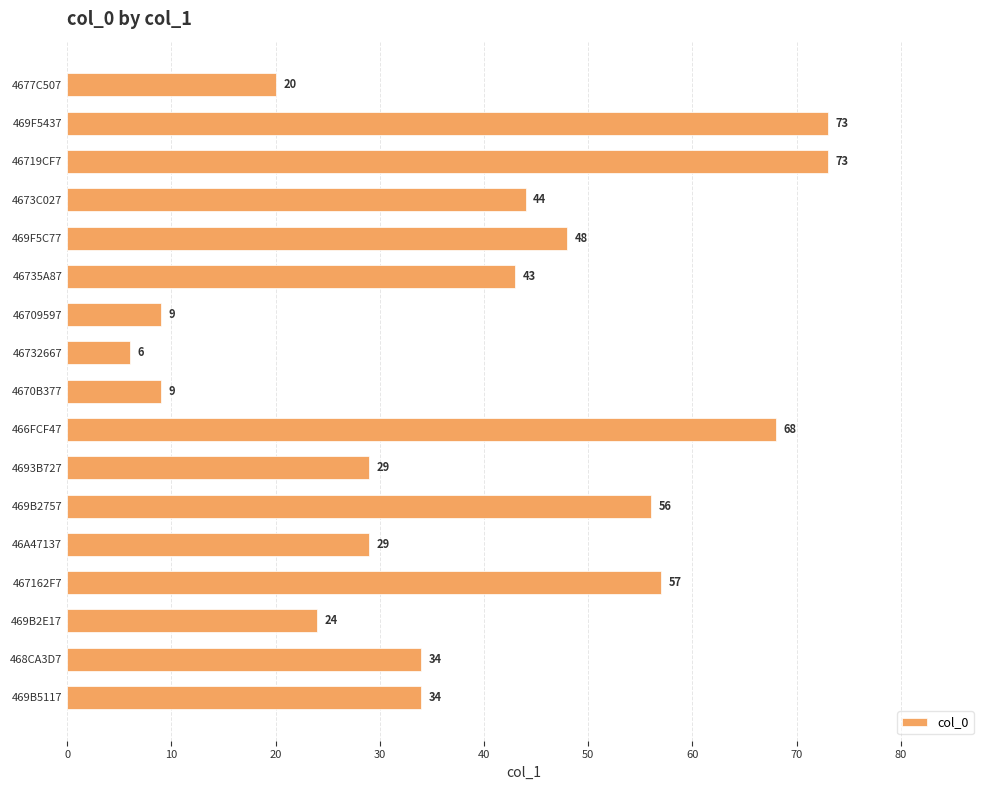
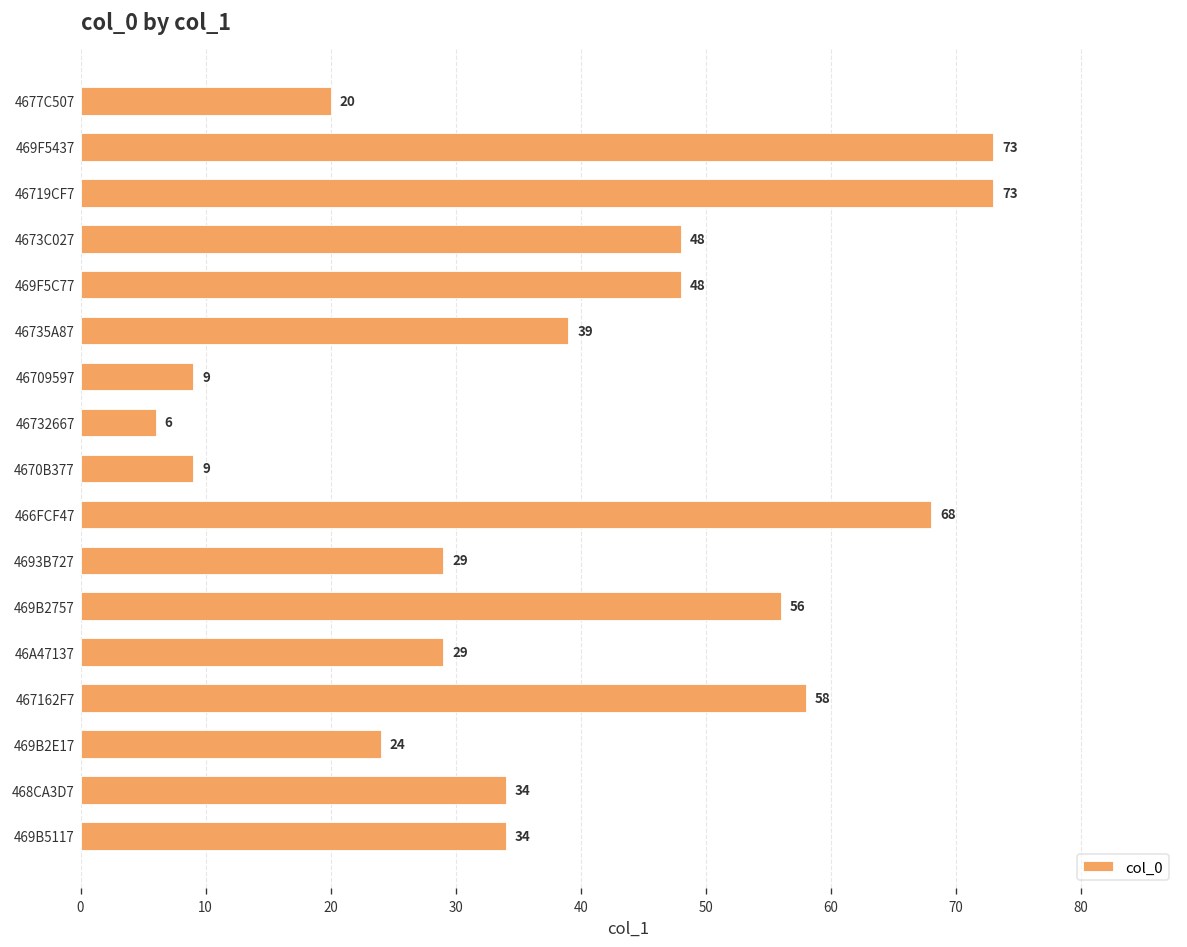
  {
    "4677C507": 20,
    "469F5437": 73,
    "46719CF7": 73,
-   "4673C027": 44,
+   "4673C027": 48,
    "469F5C77": 48,
-   "46735A87": 43,
+   "46735A87": 39,
    "46709597": 9,
    "46732667": 6,
    "4670B377": 9,
    "466FCF47": 68,
    "4693B727": 29,
    "469B2757": 56,
    "46A47137": 29,
-   "467162F7": 57,
+   "467162F7": 58,
    "469B2E17": 24,
    "468CA3D7": 34,
    "469B5117": 34
  }
